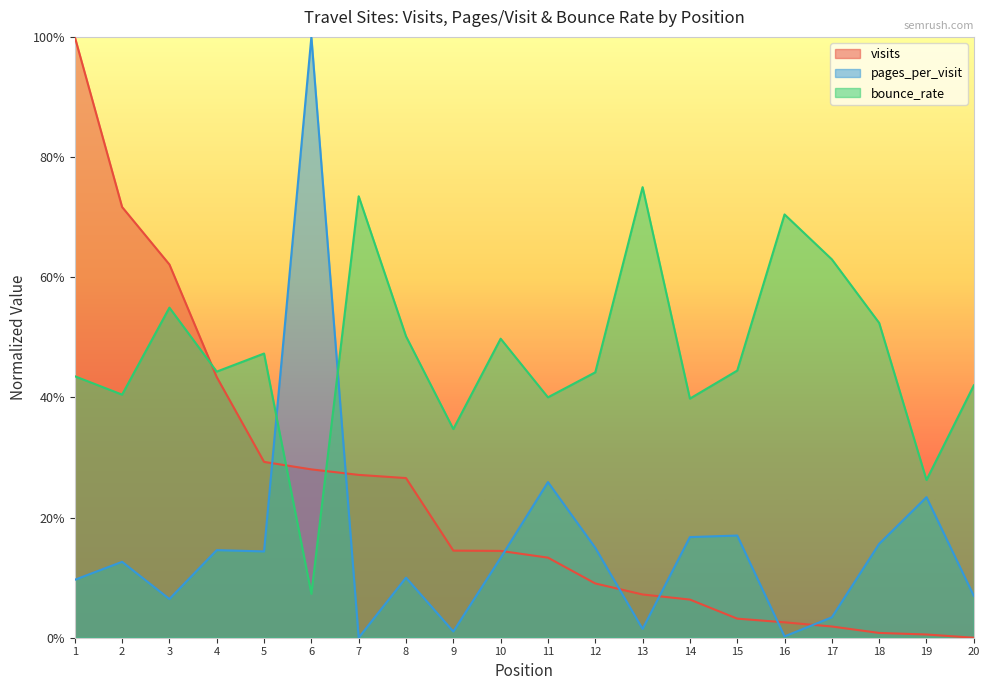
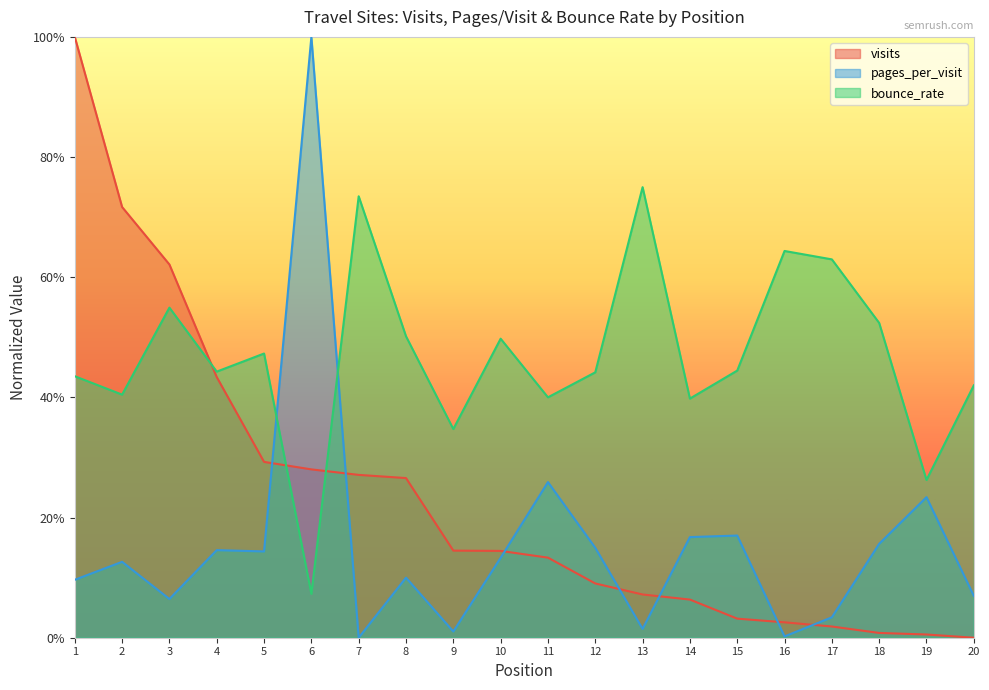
  {
    "visits": {
      "1": "100%",
      "2": "72%",
      "3": "62%",
      "4": "43%",
      "5": "29%",
      "6": "28%",
      "7": "27%",
      "8": "27%",
      "9": "14%",
      "10": "14%",
      "11": "13%",
      "12": "9%",
      "13": "7%",
      "14": "6%",
      "15": "3%",
      "16": "3%",
      "17": "2%",
      "18": "1%",
      "19": "1%",
      "20": "0%"
    },
    "pages_per_visit": {
      "1": "10%",
      "2": "13%",
      "3": "6%",
      "4": "15%",
      "5": "14%",
      "6": "100%",
      "7": "0%",
      "8": "10%",
      "9": "1%",
      "10": "13%",
      "11": "26%",
      "12": "15%",
      "13": "1%",
      "14": "17%",
      "15": "17%",
      "16": "0%",
      "17": "3%",
      "18": "16%",
      "19": "23%",
      "20": "7%"
    },
    "bounce_rate": {
      "1": "44%",
      "2": "40%",
      "3": "55%",
      "4": "44%",
      "5": "47%",
      "6": "7%",
      "7": "73%",
      "8": "50%",
      "9": "35%",
      "10": "50%",
      "11": "40%",
      "12": "44%",
      "13": "75%",
      "14": "40%",
      "15": "44%",
-     "16": "70%",
+     "16": "64%",
      "17": "63%",
      "18": "52%",
      "19": "26%",
      "20": "42%"
    }
  }
